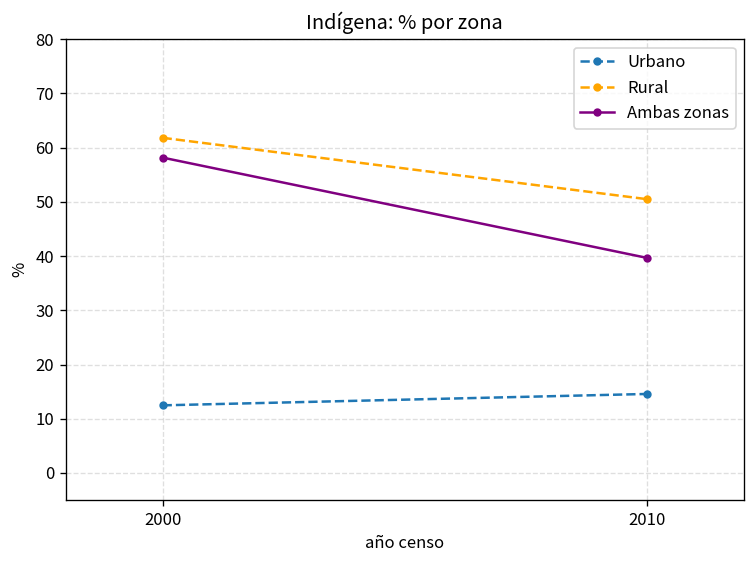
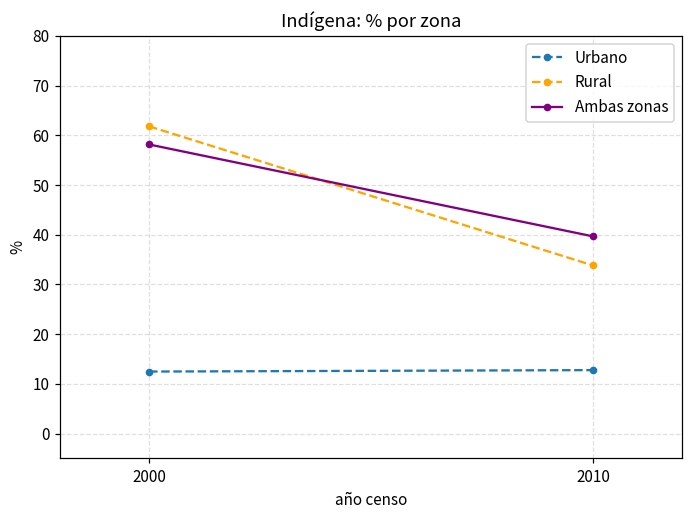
  {
    "Urbano": {
      "2000": 12,
-     "2010": 15
+     "2010": 13
    },
    "Rural": {
      "2000": 62,
-     "2010": 50
+     "2010": 34
    },
    "Ambas zonas": {
      "2000": 58,
      "2010": 40
    }
  }
